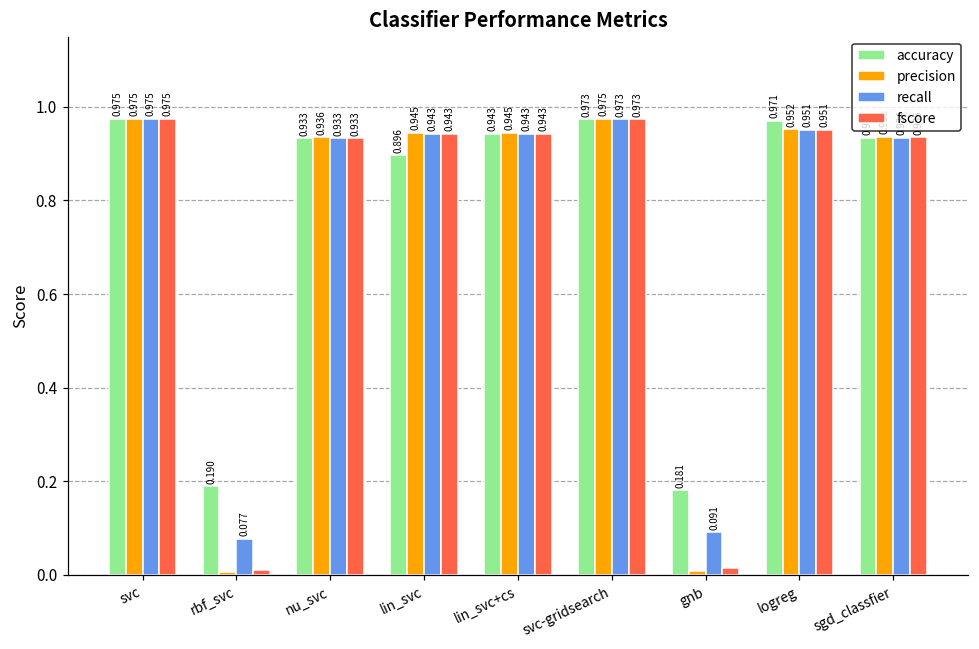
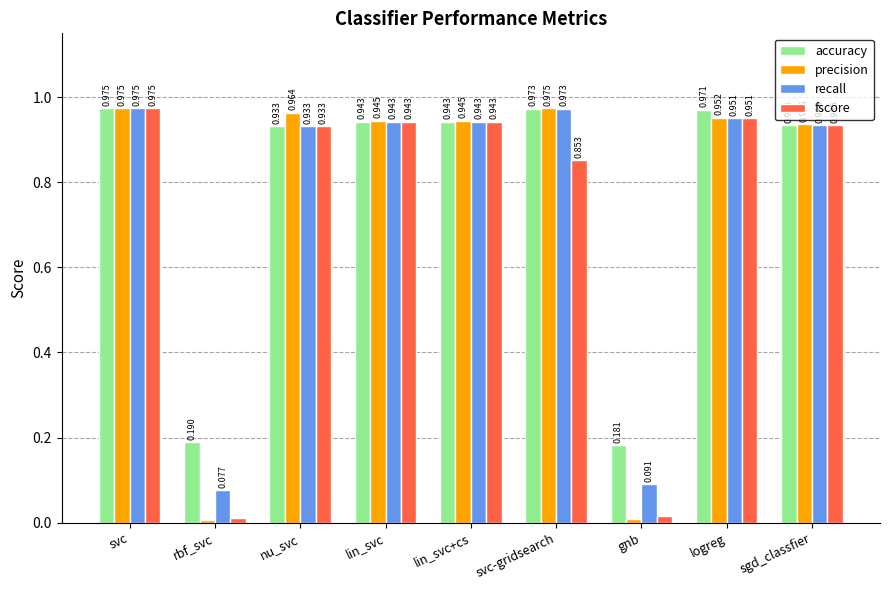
  {
    "accuracy": {
      "svc": 0.975,
      "rbf_svc": 0.190,
      "nu_svc": 0.933,
-     "lin_svc": 0.896,
+     "lin_svc": 0.943,
      "lin_svc+cs": 0.943,
      "svc-gridsearch": 0.973,
      "gnb": 0.181,
      "logreg": 0.971
    },
    "precision": {
      "svc": 0.975,
-     "nu_svc": 0.936,
+     "nu_svc": 0.964,
      "lin_svc": 0.945,
      "lin_svc+cs": 0.945,
      "svc-gridsearch": 0.975,
      "logreg": 0.952
    },
    "recall": {
      "svc": 0.975,
      "rbf_svc": 0.077,
      "nu_svc": 0.933,
      "lin_svc": 0.943,
      "lin_svc+cs": 0.943,
      "svc-gridsearch": 0.973,
      "gnb": 0.091,
      "logreg": 0.951
    },
    "fscore": {
      "svc": 0.975,
      "nu_svc": 0.933,
      "lin_svc": 0.943,
      "lin_svc+cs": 0.943,
-     "svc-gridsearch": 0.973,
+     "svc-gridsearch": 0.853,
      "logreg": 0.951
    }
  }
